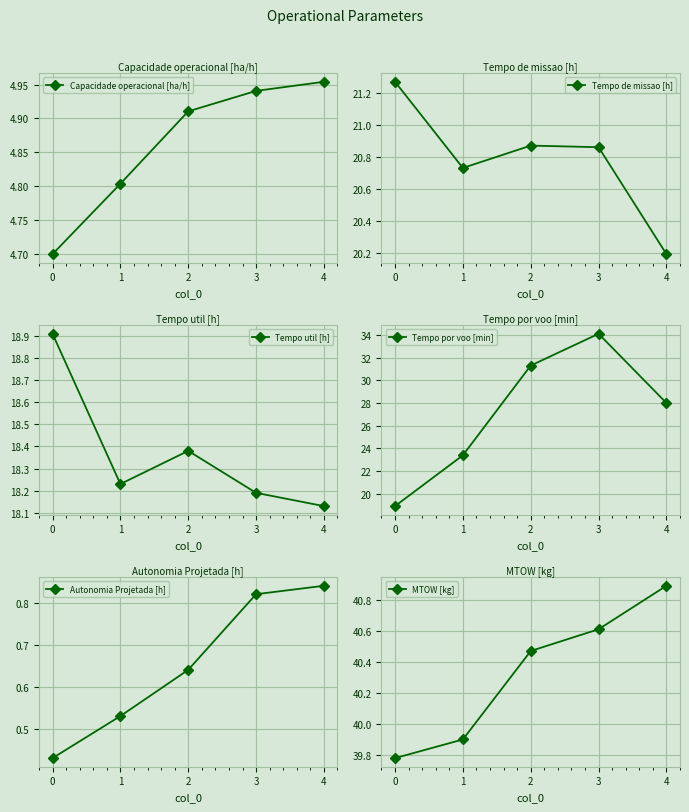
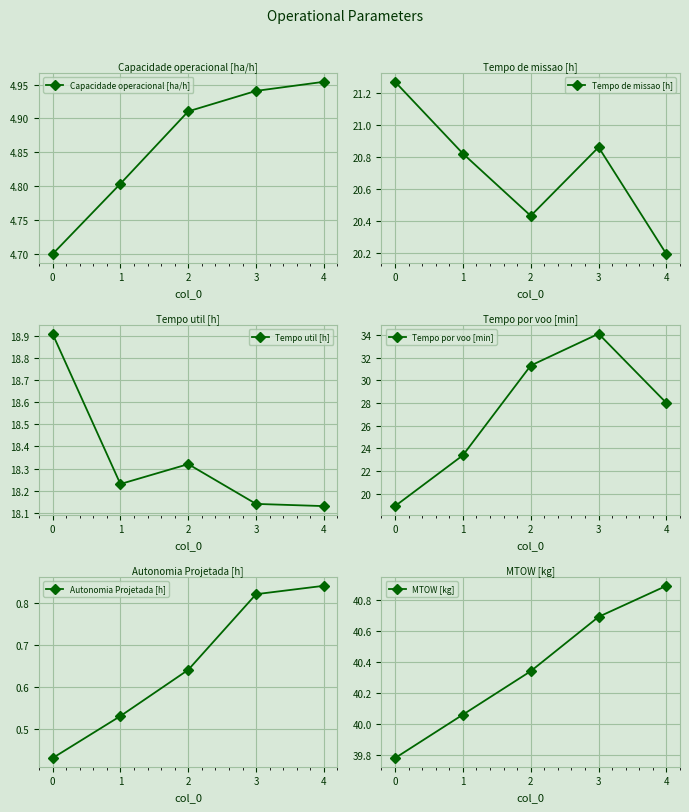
  {
    "Capacidade operacional [ha/h]": {
      "0": 4.70,
      "1": 4.80,
      "2": 4.91,
      "3": 4.94,
      "4": 4.95
    },
    "Tempo de missao [h]": {
      "0": 21.27,
-     "1": 20.73,
-     "2": 20.87,
+     "1": 20.82,
+     "2": 20.43,
      "3": 20.86,
      "4": 20.19
    },
    "Tempo util [h]": {
      "0": 18.91,
      "1": 18.23,
-     "2": 18.38,
-     "3": 18.19,
+     "2": 18.32,
+     "3": 18.14,
      "4": 18.13
    },
    "Tempo por voo [min]": {
      "0": 18.9,
      "1": 23.4,
      "2": 31.3,
      "3": 34.1,
      "4": 28.0
    },
    "Autonomia Projetada [h]": {
      "0": 0.43,
      "1": 0.53,
      "2": 0.64,
      "3": 0.82,
      "4": 0.84
    },
    "MTOW [kg]": {
      "0": 39.78,
-     "1": 39.90,
-     "2": 40.47,
-     "3": 40.61,
+     "1": 40.06,
+     "2": 40.34,
+     "3": 40.69,
      "4": 40.89
    }
  }
